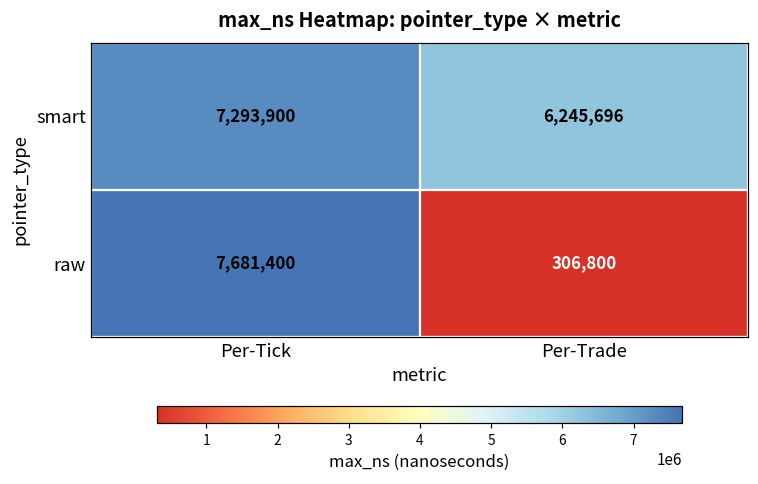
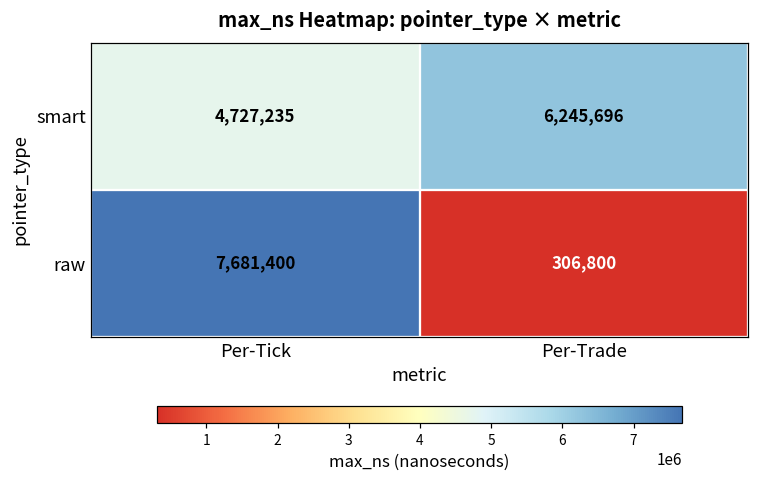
  {
    "smart": {
-     "Per-Tick": "7,293,900",
+     "Per-Tick": "4,727,235",
      "Per-Trade": "6,245,696"
    },
    "raw": {
      "Per-Tick": "7,681,400",
      "Per-Trade": "306,800"
    }
  }
